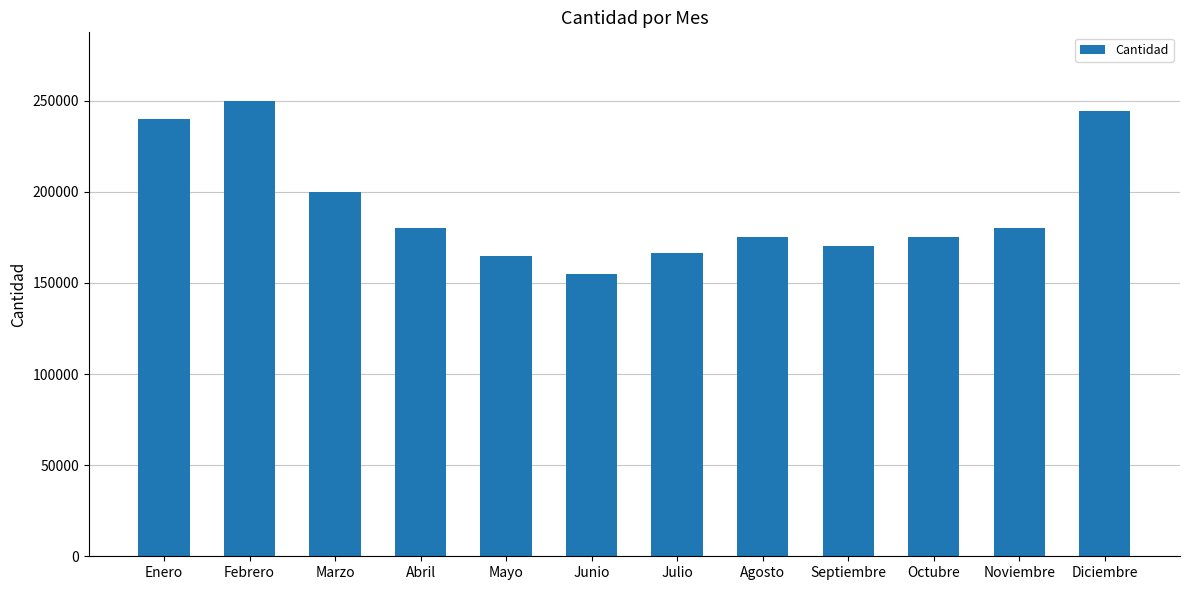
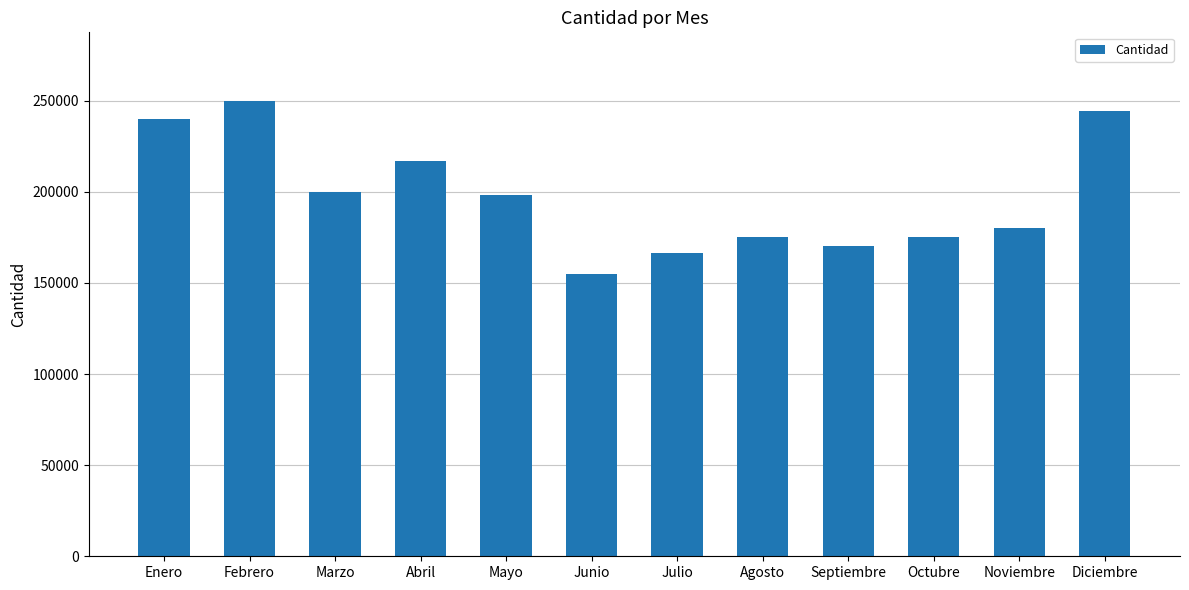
  {
    "Enero": 240000,
    "Febrero": 250000,
    "Marzo": 200000,
-   "Abril": 180000,
-   "Mayo": 165000,
+   "Abril": 217000,
+   "Mayo": 198000,
    "Junio": 155000,
    "Julio": 167000,
    "Agosto": 175000,
    "Septiembre": 170000,
    "Octubre": 175000,
    "Noviembre": 180000,
    "Diciembre": 244000
  }
